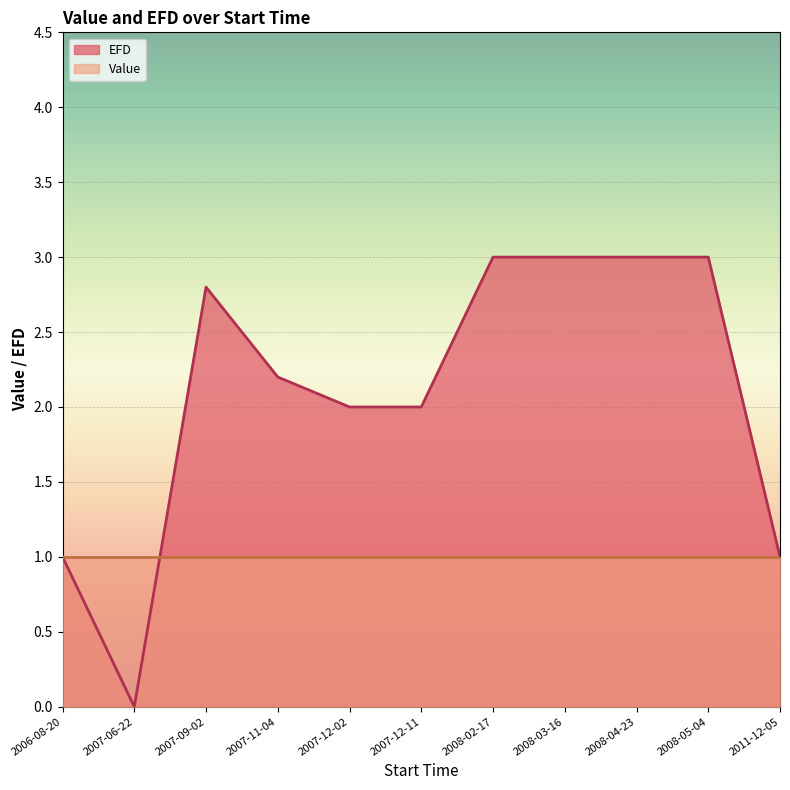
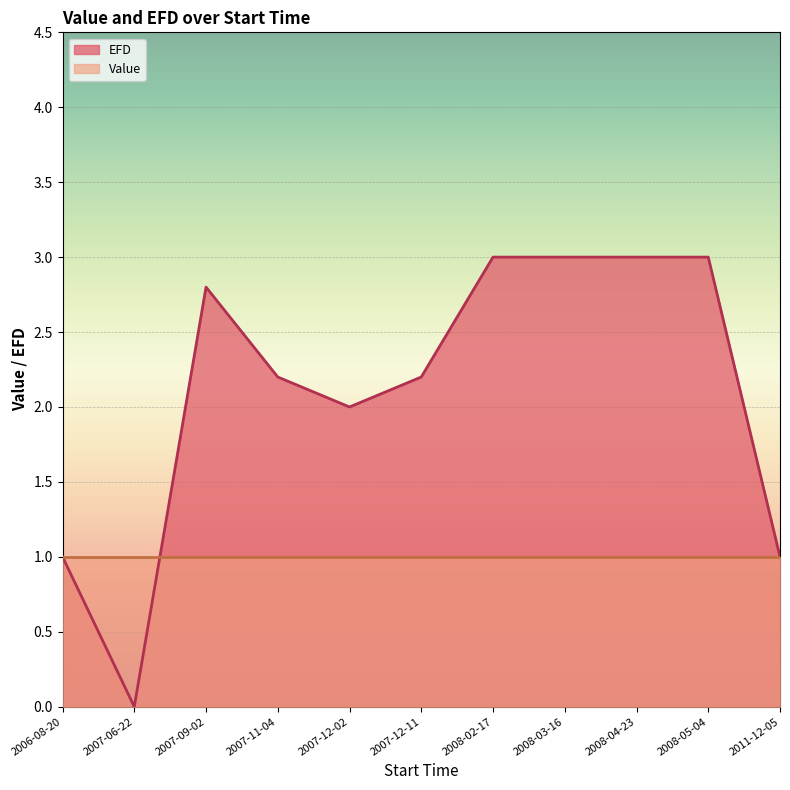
  {
    "EFD": {
      "2007-06-22": 0.0,
      "2007-09-02": 2.8,
      "2007-11-04": 2.2,
      "2007-12-02": 2.0,
-     "2007-12-11": 2.0,
+     "2007-12-11": 2.2,
      "2008-02-17": 3.0,
      "2008-03-16": 3.0,
      "2008-04-23": 3.0,
      "2008-05-04": 3.0
    },
    "Value": {
      "2007-06-22": 1.0,
      "2007-09-02": 1.0,
      "2007-11-04": 1.0,
      "2007-12-02": 1.0,
      "2007-12-11": 1.0,
      "2008-02-17": 1.0,
      "2008-03-16": 1.0,
      "2008-04-23": 1.0,
      "2008-05-04": 1.0
    }
  }
